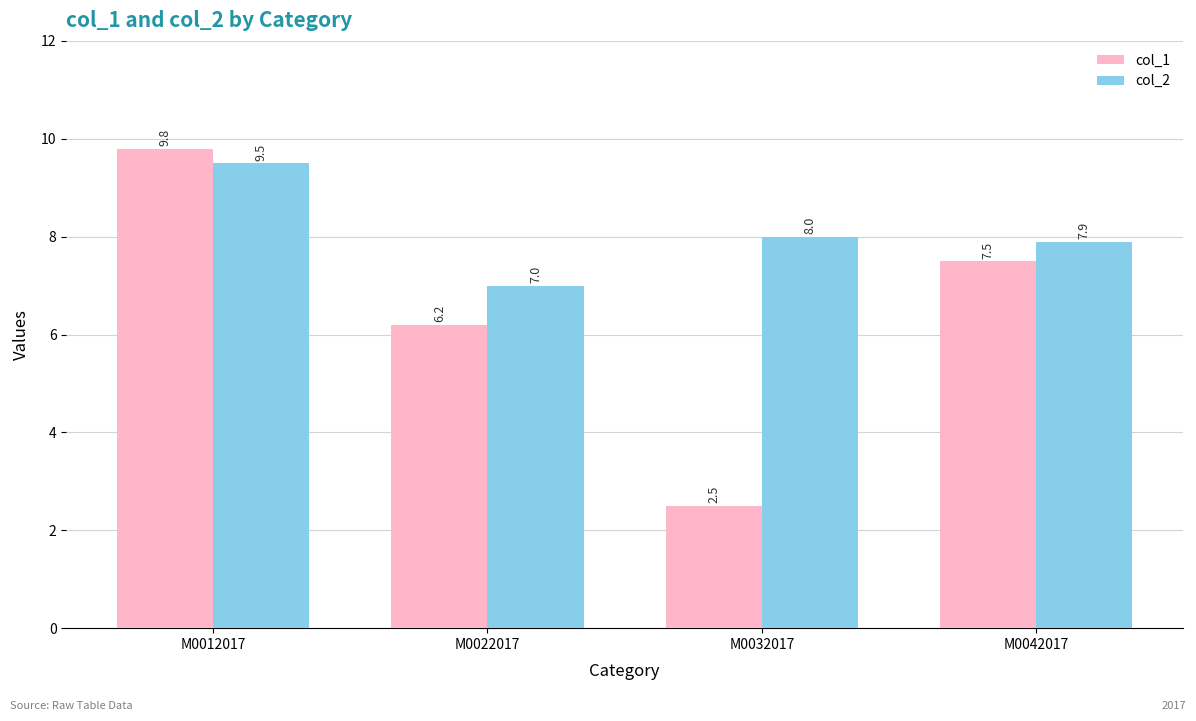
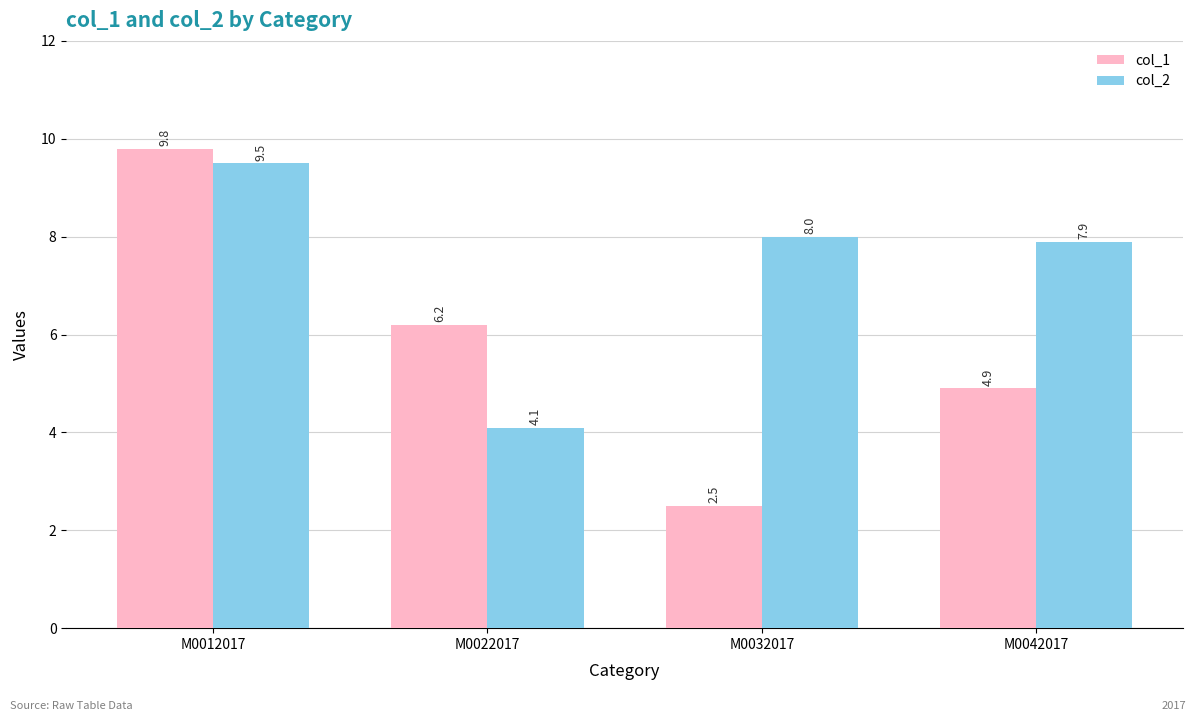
  {
    "col_1": {
      "M0012017": 9.8,
      "M0022017": 6.2,
      "M0032017": 2.5,
-     "M0042017": 7.5
+     "M0042017": 4.9
    },
    "col_2": {
      "M0012017": 9.5,
-     "M0022017": 7.0,
+     "M0022017": 4.1,
      "M0032017": 8.0,
      "M0042017": 7.9
    }
  }
